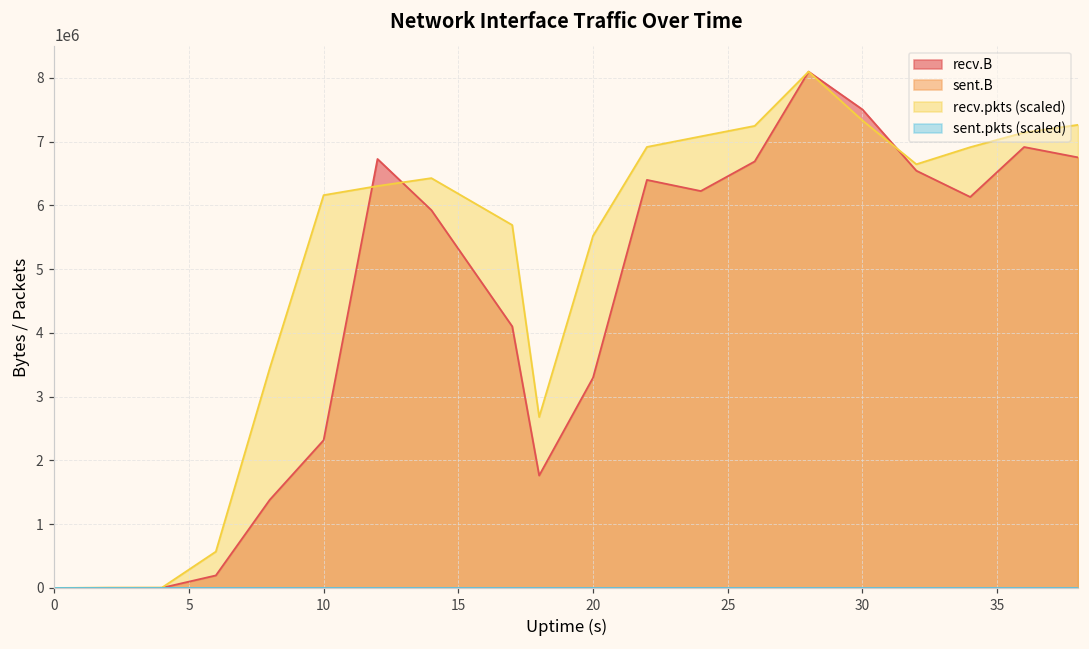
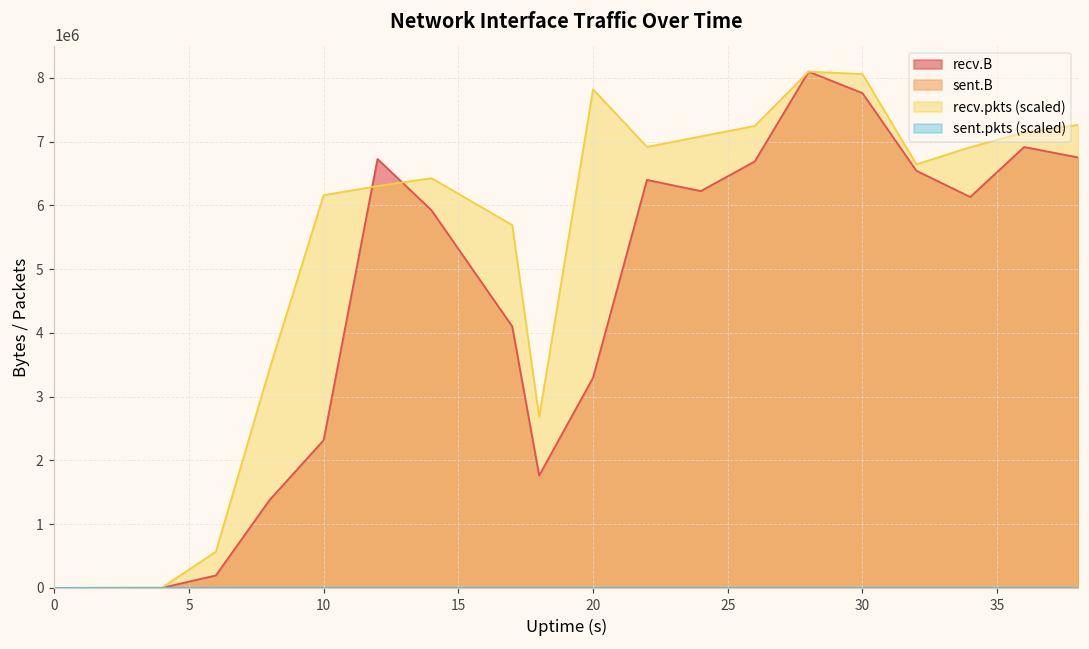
  {
    "recv.B": {
      "10": 2300000,
      "20": 3300000,
-     "30": 7500000
+     "30": 7800000
    },
    "sent.pkts (scaled)": {
      "10": 0,
      "20": 0,
      "30": 0
    },
    "recv.pkts (scaled)": {
      "10": 6200000,
-     "20": 5500000,
-     "30": 7300000
+     "20": 7800000,
+     "30": 8100000
    }
  }
